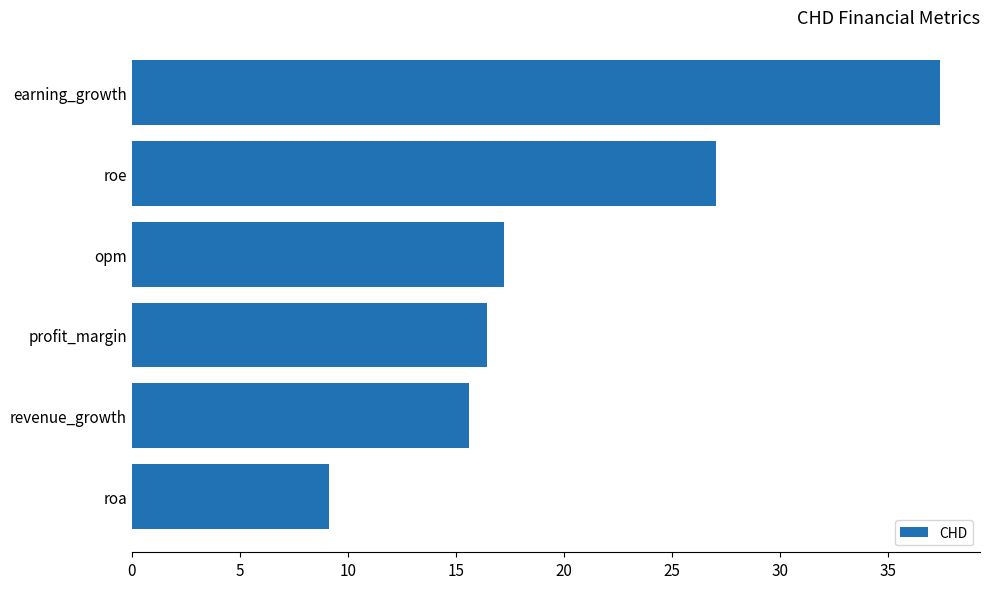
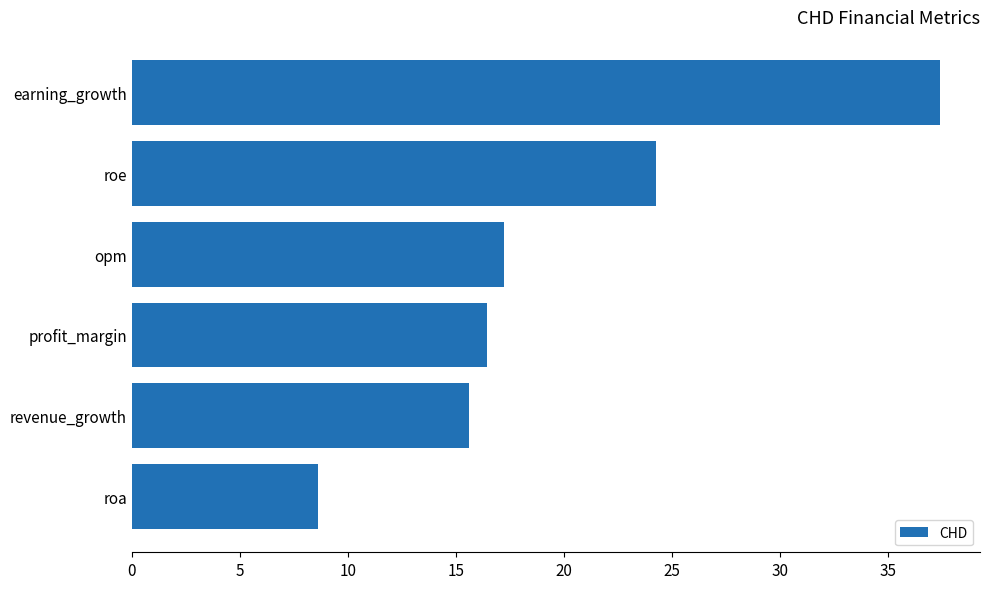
  {
    "earning_growth": 37.4,
-   "roe": 27.0,
+   "roe": 24.3,
    "opm": 17.2,
    "profit_margin": 16.4,
    "revenue_growth": 15.6,
-   "roa": 9.1
+   "roa": 8.6
  }
